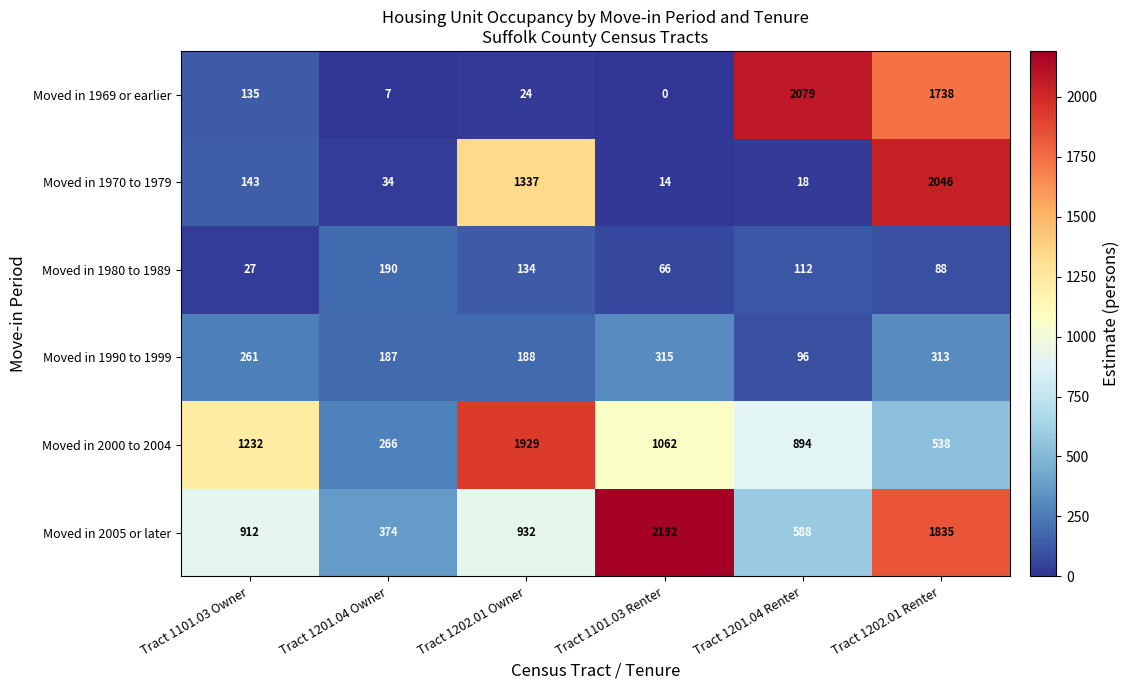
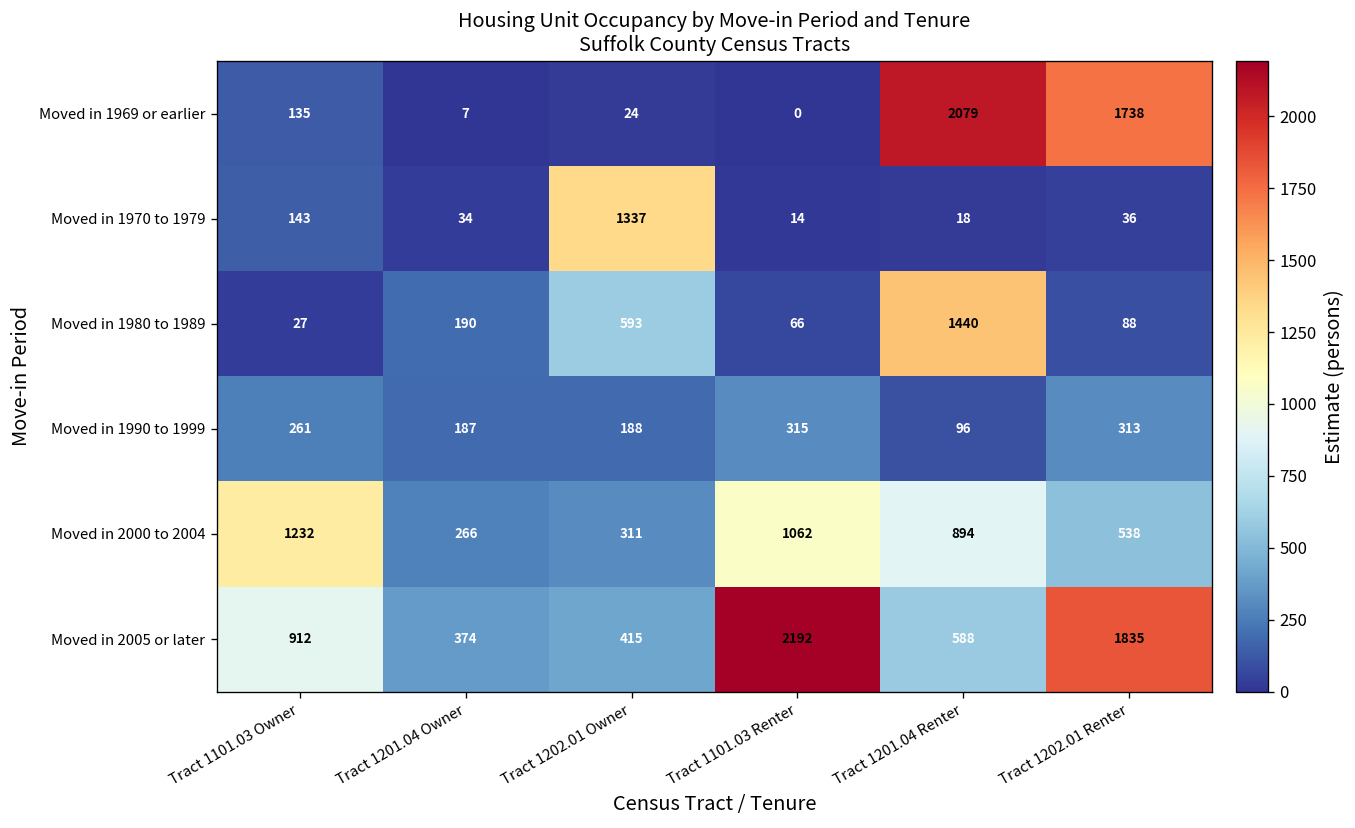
  {
    "Moved in 1969 or earlier": {
      "Tract 1101.03 Owner": 135,
      "Tract 1201.04 Owner": 7,
      "Tract 1202.01 Owner": 24,
      "Tract 1101.03 Renter": 0,
      "Tract 1201.04 Renter": 2079,
      "Tract 1202.01 Renter": 1738
    },
    "Moved in 1970 to 1979": {
      "Tract 1101.03 Owner": 143,
      "Tract 1201.04 Owner": 34,
      "Tract 1202.01 Owner": 1337,
      "Tract 1101.03 Renter": 14,
      "Tract 1201.04 Renter": 18,
-     "Tract 1202.01 Renter": 2046
+     "Tract 1202.01 Renter": 36
    },
    "Moved in 1980 to 1989": {
      "Tract 1101.03 Owner": 27,
      "Tract 1201.04 Owner": 190,
-     "Tract 1202.01 Owner": 134,
+     "Tract 1202.01 Owner": 593,
      "Tract 1101.03 Renter": 66,
-     "Tract 1201.04 Renter": 112,
+     "Tract 1201.04 Renter": 1440,
      "Tract 1202.01 Renter": 88
    },
    "Moved in 1990 to 1999": {
      "Tract 1101.03 Owner": 261,
      "Tract 1201.04 Owner": 187,
      "Tract 1202.01 Owner": 188,
      "Tract 1101.03 Renter": 315,
      "Tract 1201.04 Renter": 96,
      "Tract 1202.01 Renter": 313
    },
    "Moved in 2000 to 2004": {
      "Tract 1101.03 Owner": 1232,
      "Tract 1201.04 Owner": 266,
-     "Tract 1202.01 Owner": 1929,
+     "Tract 1202.01 Owner": 311,
      "Tract 1101.03 Renter": 1062,
      "Tract 1201.04 Renter": 894,
      "Tract 1202.01 Renter": 538
    },
    "Moved in 2005 or later": {
      "Tract 1101.03 Owner": 912,
      "Tract 1201.04 Owner": 374,
-     "Tract 1202.01 Owner": 932,
+     "Tract 1202.01 Owner": 415,
      "Tract 1101.03 Renter": 2192,
      "Tract 1201.04 Renter": 588,
      "Tract 1202.01 Renter": 1835
    }
  }
